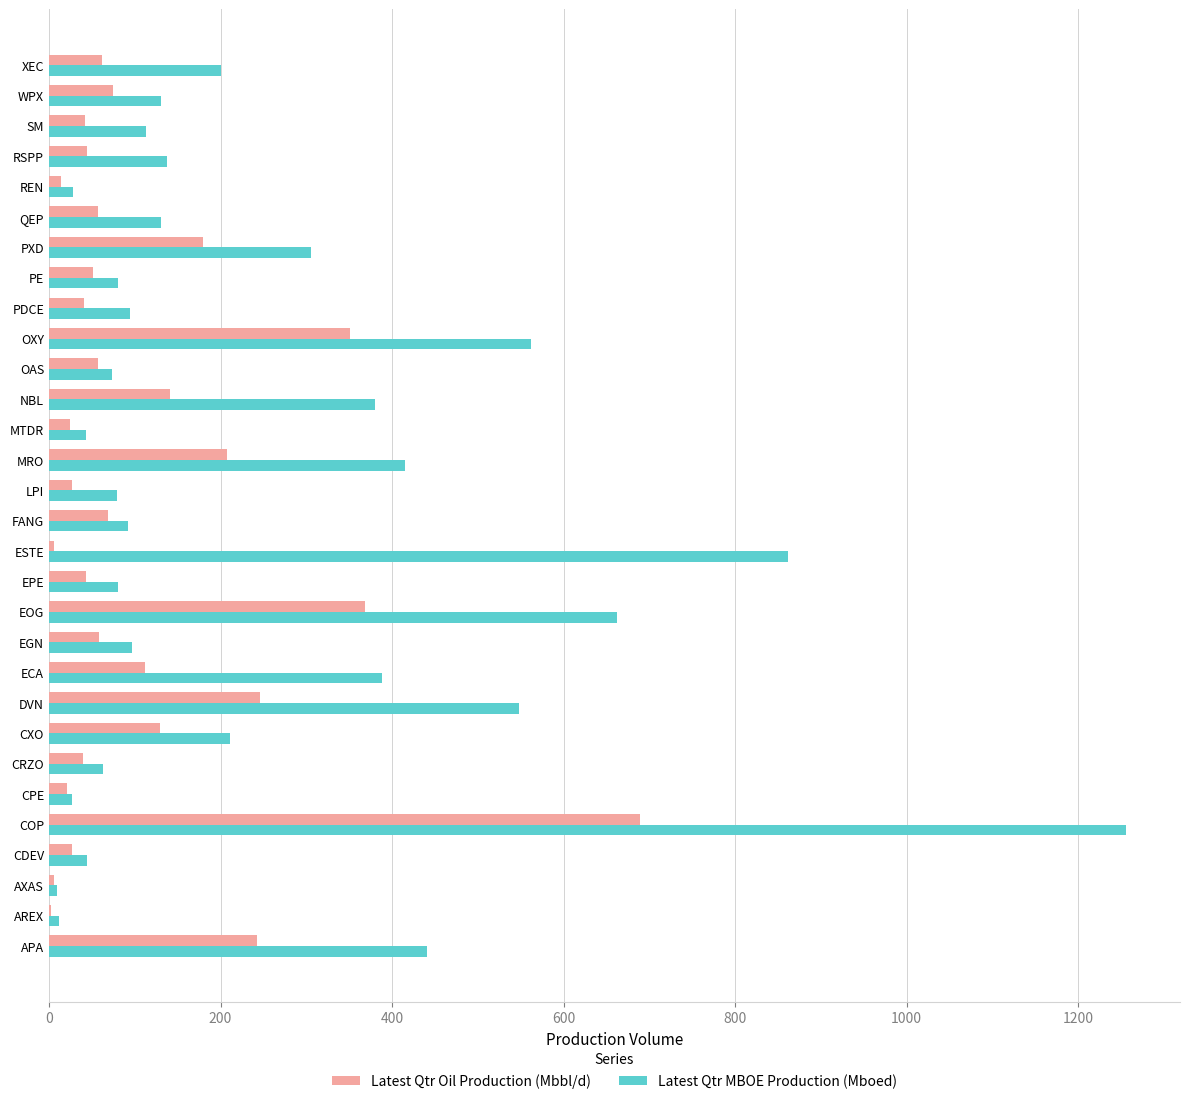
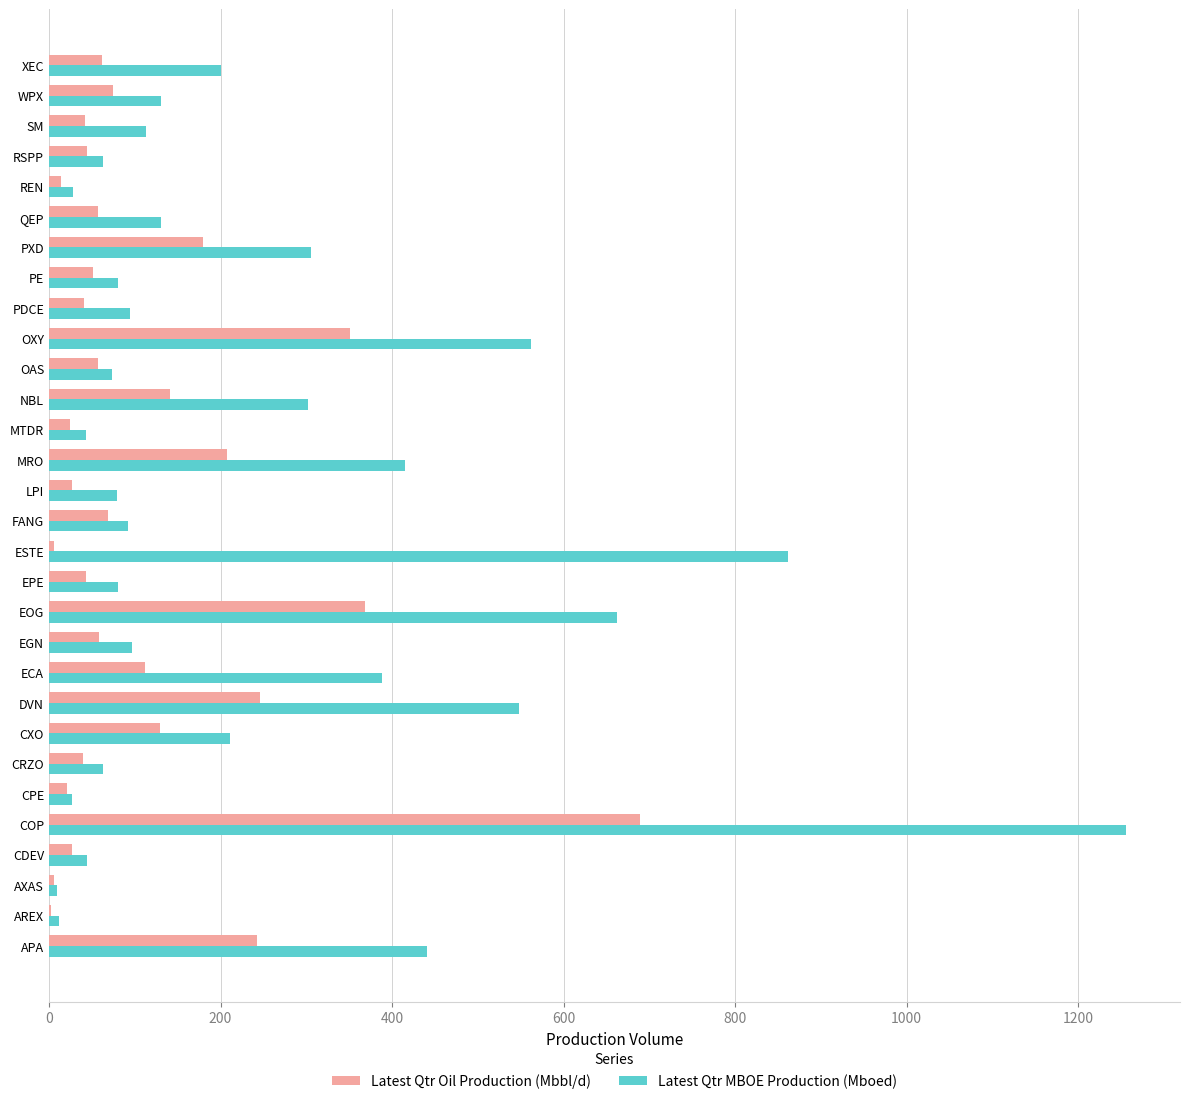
  {
    "Latest Qtr Oil Production (Mbbl/d)": {
      "XEC": 60,
      "WPX": 80,
      "SM": 40,
      "RSPP": 40,
      "REN": 10,
      "QEP": 60,
      "PXD": 180,
      "PE": 50,
      "PDCE": 40,
      "OXY": 350,
      "OAS": 60,
      "NBL": 140,
      "MTDR": 20,
      "MRO": 210,
      "LPI": 30,
      "FANG": 70,
      "ESTE": 10,
      "EPE": 40,
      "EOG": 370,
      "EGN": 60,
      "ECA": 110,
      "DVN": 250,
      "CXO": 130,
      "CRZO": 40,
      "CPE": 20,
      "COP": 690,
      "CDEV": 30,
      "AXAS": 10,
      "APA": 240
    },
    "Latest Qtr MBOE Production (Mboed)": {
      "XEC": 200,
      "WPX": 130,
      "SM": 110,
-     "RSPP": 140,
+     "RSPP": 60,
      "REN": 30,
      "QEP": 130,
      "PXD": 300,
      "PE": 80,
      "PDCE": 90,
      "OXY": 560,
      "OAS": 70,
-     "NBL": 380,
+     "NBL": 300,
      "MTDR": 40,
      "MRO": 410,
      "LPI": 80,
      "FANG": 90,
      "ESTE": 860,
      "EPE": 80,
      "EOG": 660,
      "EGN": 100,
      "ECA": 390,
      "DVN": 550,
      "CXO": 210,
      "CRZO": 60,
      "CPE": 30,
      "COP": 1260,
      "CDEV": 40,
      "AXAS": 10,
      "AREX": 10,
      "APA": 440
    }
  }
